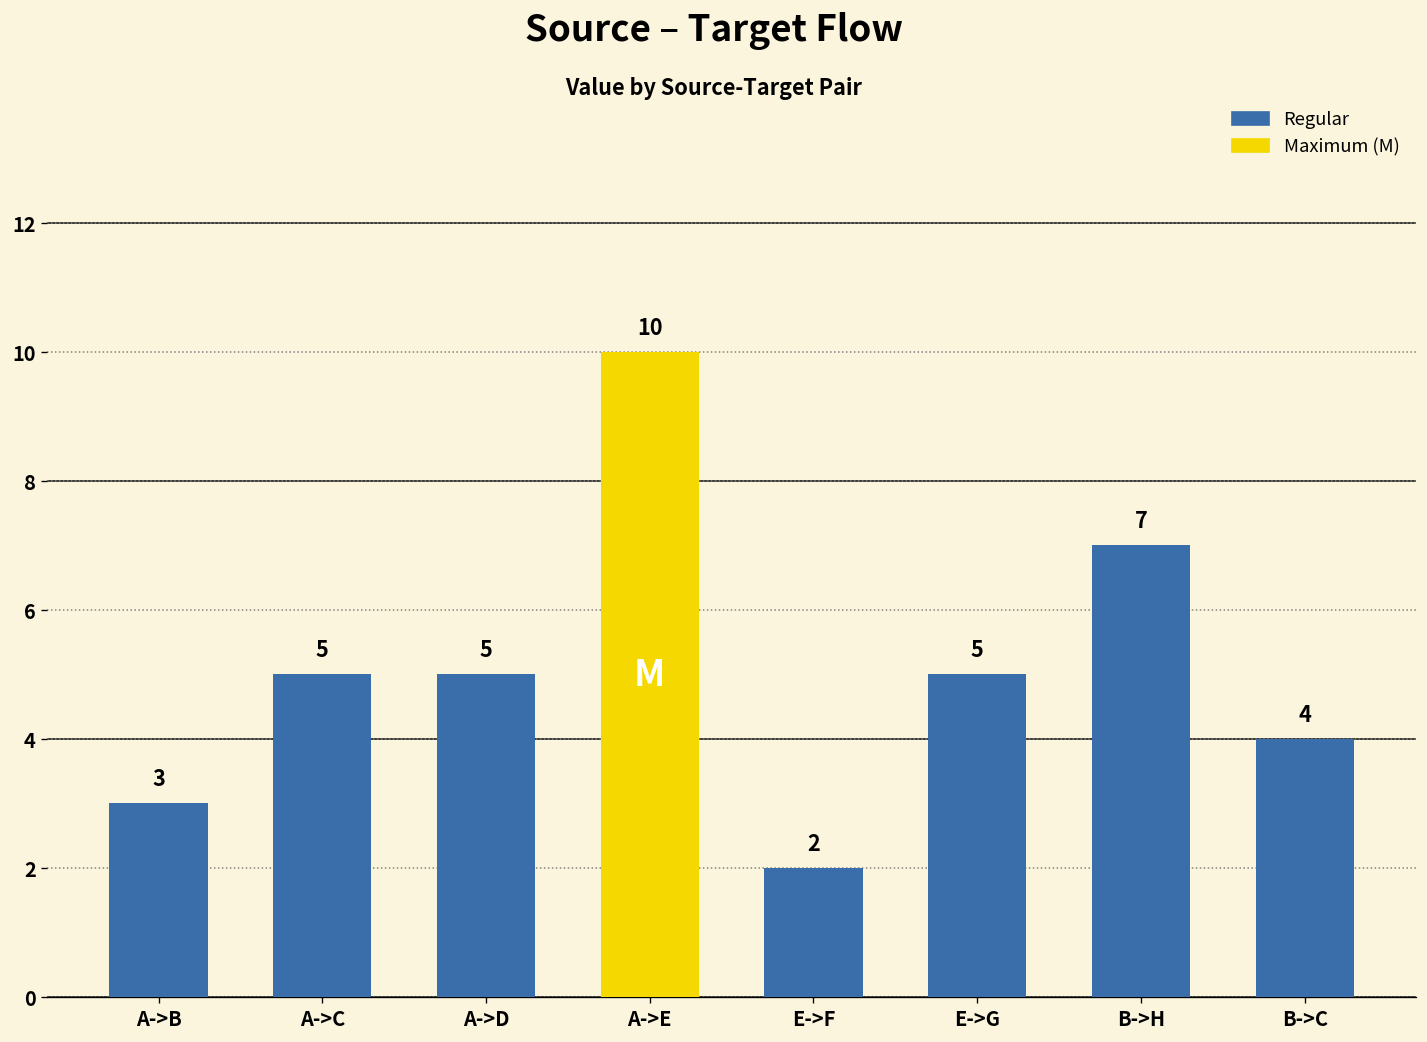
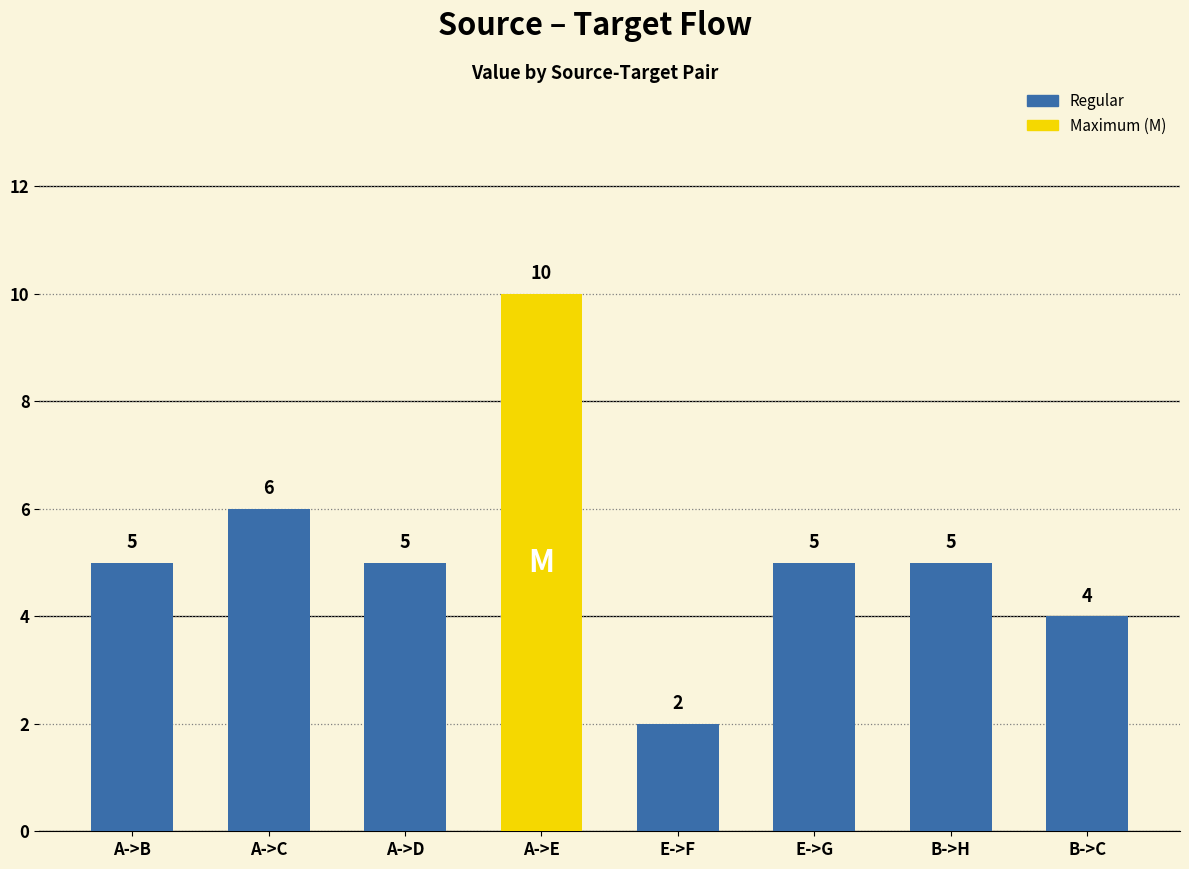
  {
-   "A->B": 3,
-   "A->C": 5,
+   "A->B": 5,
+   "A->C": 6,
    "A->D": 5,
    "A->E": 10,
    "E->F": 2,
    "E->G": 5,
-   "B->H": 7,
+   "B->H": 5,
    "B->C": 4
  }
